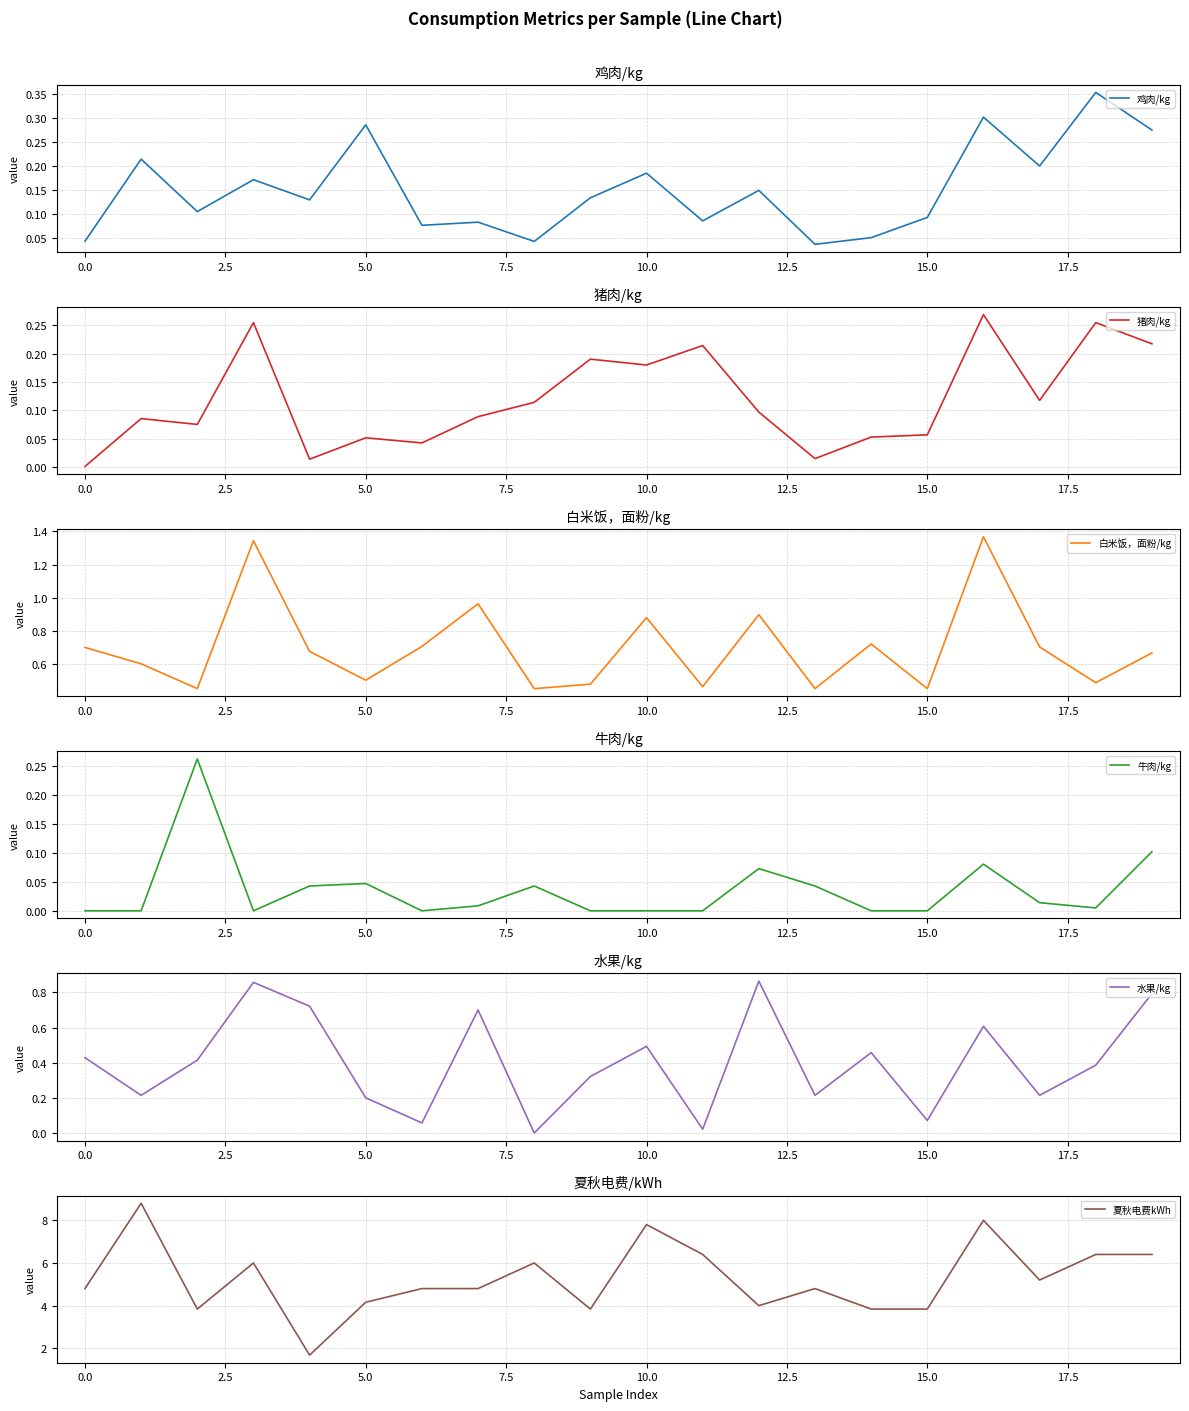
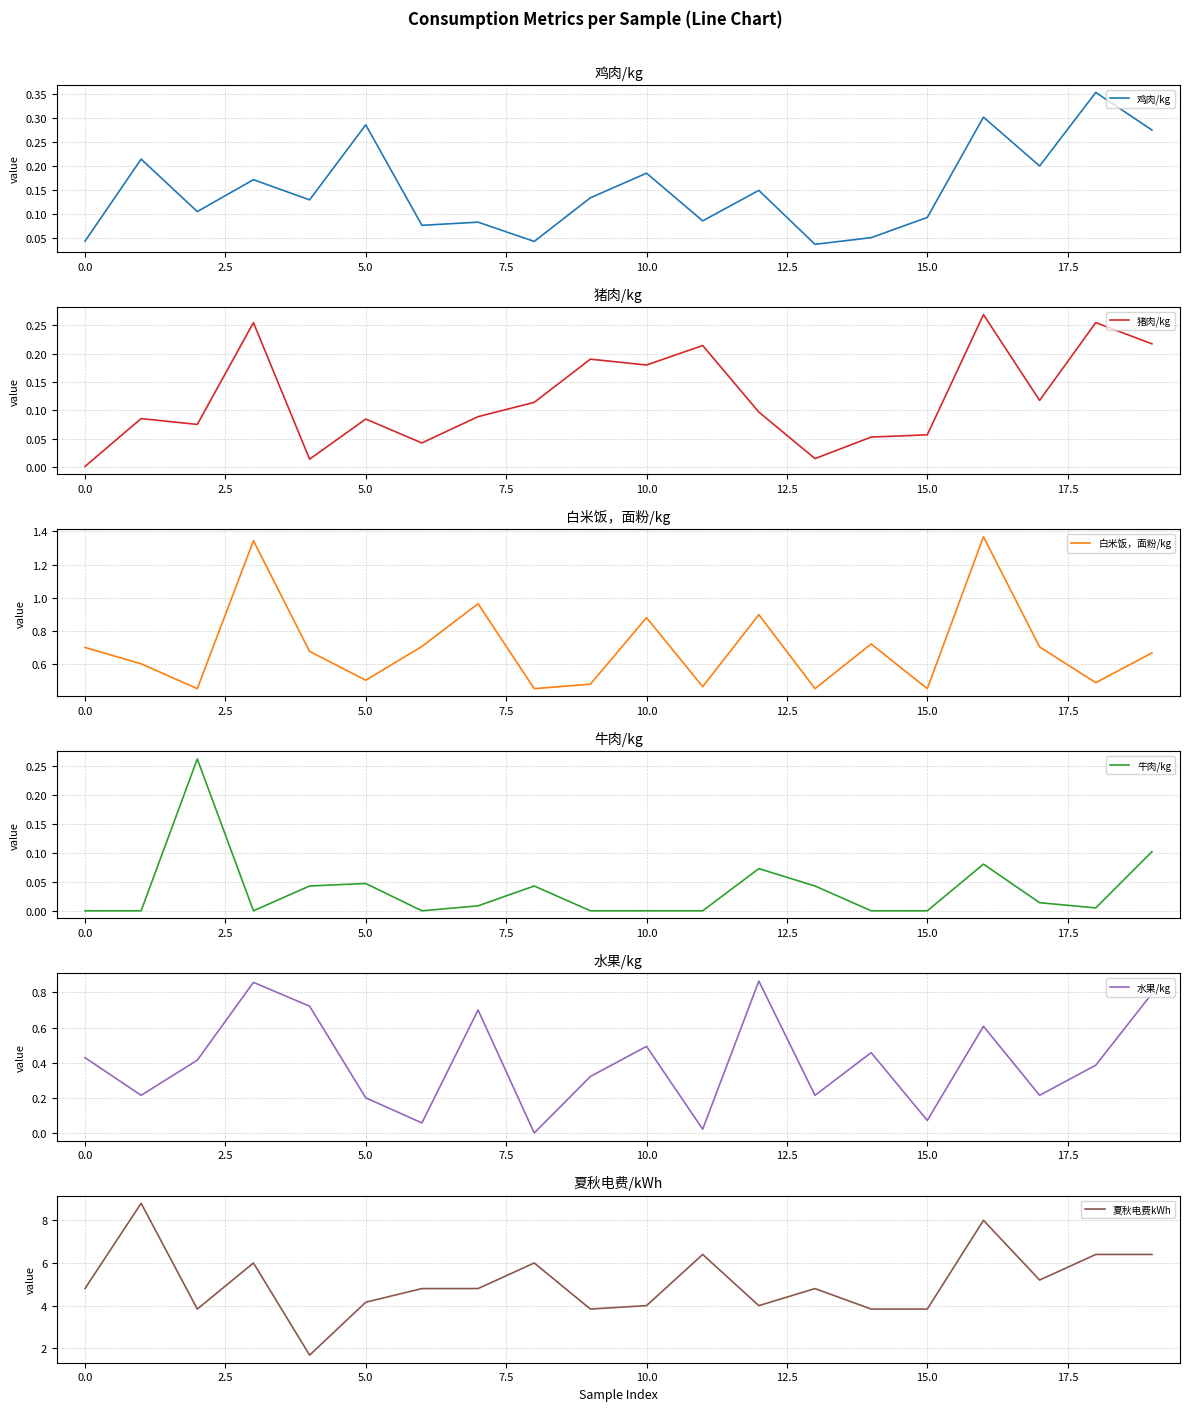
  {
    "鸡肉/kg": {
      "0.0": 0.04,
      "5.0": 0.29,
      "10.0": 0.19,
      "15.0": 0.09
    },
    "猪肉/kg": {
      "0.0": 0.00,
-     "5.0": 0.05,
+     "5.0": 0.08,
      "10.0": 0.18,
      "15.0": 0.06
    },
    "白米饭，面粉/kg": {
      "0.0": 0.70,
      "5.0": 0.50,
      "10.0": 0.88,
      "15.0": 0.45
    },
    "牛肉/kg": {
      "0.0": 0.00,
      "5.0": 0.05,
      "10.0": 0.00,
      "15.0": 0.00
    },
    "水果/kg": {
      "0.0": 0.43,
      "5.0": 0.20,
      "10.0": 0.49,
      "15.0": 0.07
    },
    "夏秋电费/kWh": {
      "0.0": 4.8,
      "5.0": 4.2,
-     "10.0": 7.8,
+     "10.0": 4.0,
      "15.0": 3.8
    }
  }
